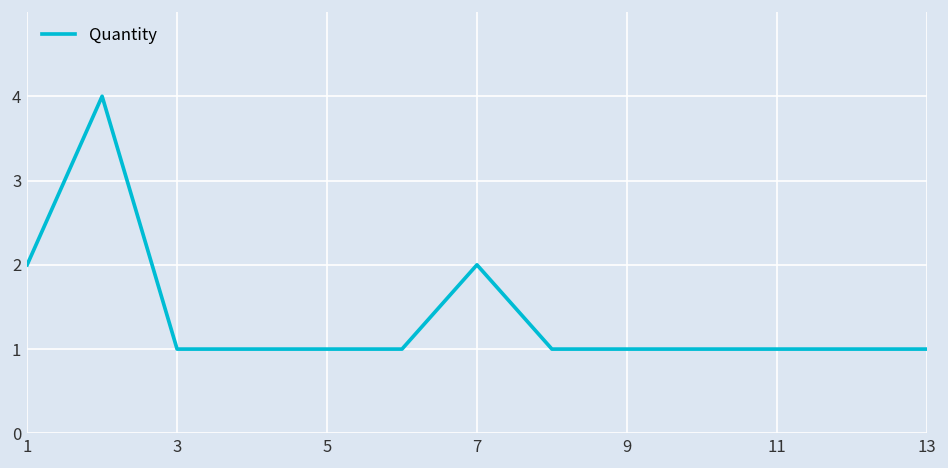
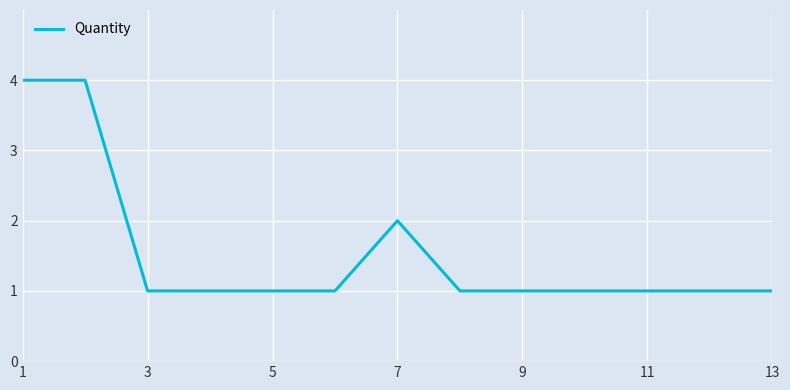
  {
-   "1": 2,
+   "1": 4,
    "3": 1,
    "5": 1,
    "7": 2,
    "9": 1,
    "11": 1,
    "13": 1
  }
